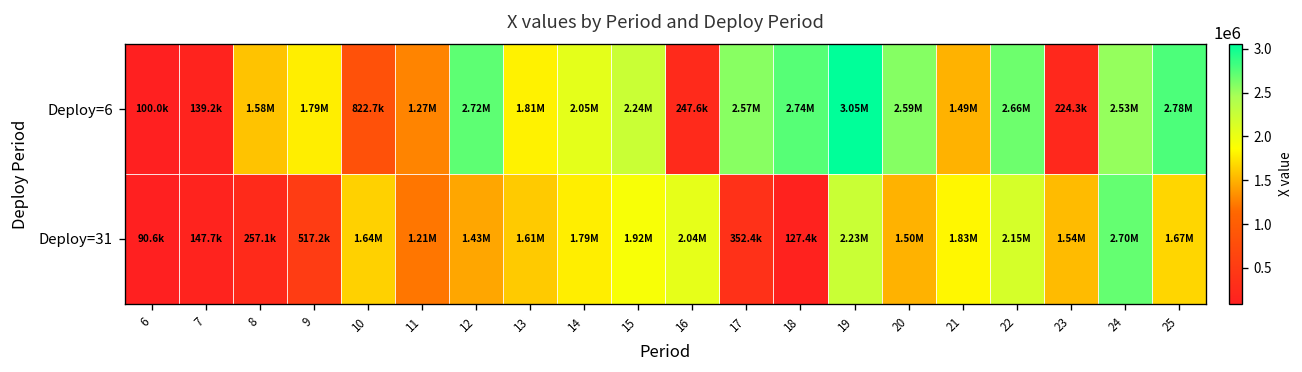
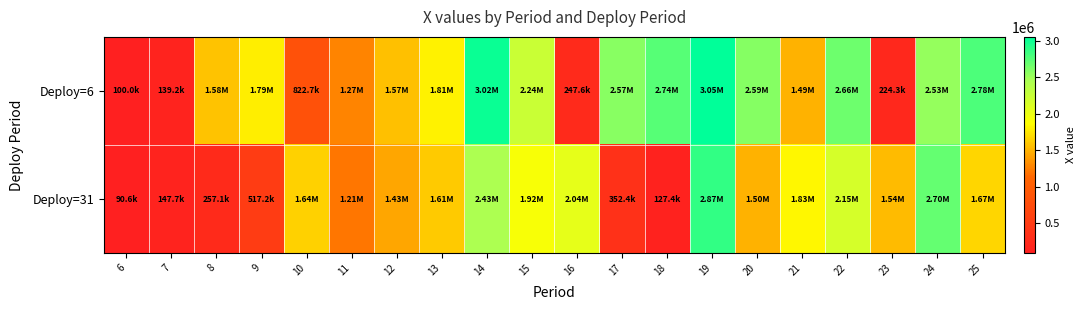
  {
    "Deploy=6": {
      "6": "100.0k",
      "7": "139.2k",
      "8": "1.58M",
      "9": "1.79M",
      "10": "822.7k",
      "11": "1.27M",
-     "12": "2.72M",
+     "12": "1.57M",
      "13": "1.81M",
-     "14": "2.05M",
+     "14": "3.02M",
      "15": "2.24M",
      "16": "247.6k",
      "17": "2.57M",
      "18": "2.74M",
      "19": "3.05M",
      "20": "2.59M",
      "21": "1.49M",
      "22": "2.66M",
      "23": "224.3k",
      "24": "2.53M",
      "25": "2.78M"
    },
    "Deploy=31": {
      "6": "90.6k",
      "7": "147.7k",
      "8": "257.1k",
      "9": "517.2k",
      "10": "1.64M",
      "11": "1.21M",
      "12": "1.43M",
      "13": "1.61M",
-     "14": "1.79M",
+     "14": "2.43M",
      "15": "1.92M",
      "16": "2.04M",
      "17": "352.4k",
      "18": "127.4k",
-     "19": "2.23M",
+     "19": "2.87M",
      "20": "1.50M",
      "21": "1.83M",
      "22": "2.15M",
      "23": "1.54M",
      "24": "2.70M",
      "25": "1.67M"
    }
  }
